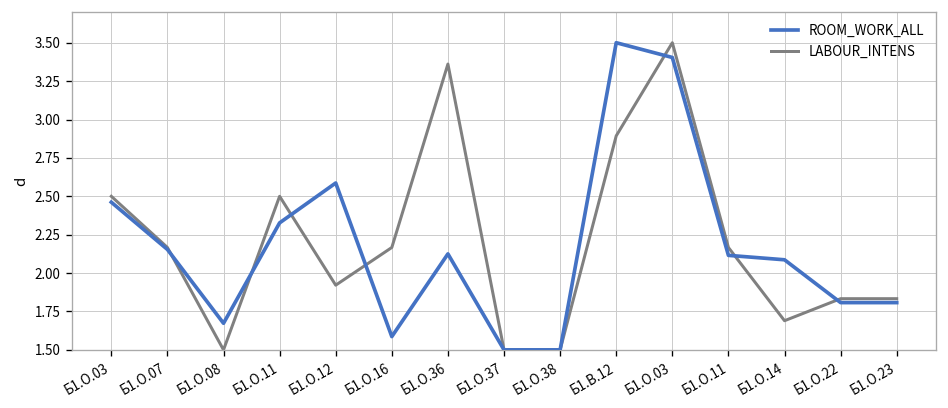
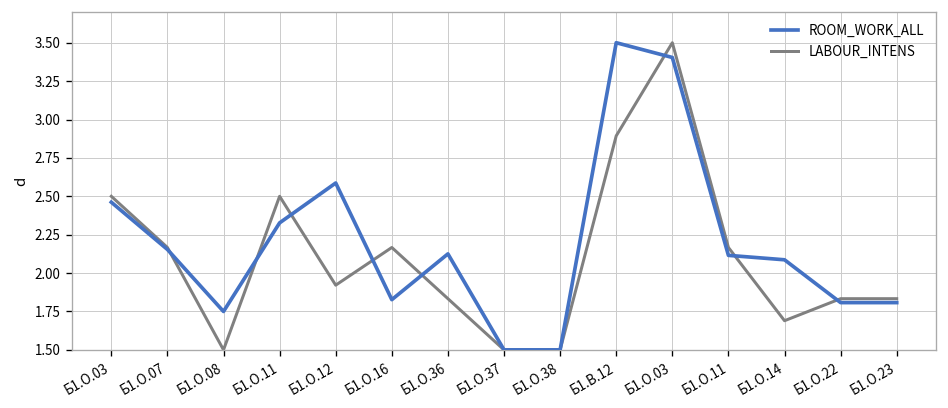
  {
    "ROOM_WORK_ALL": {
-     "Б1.О.08": 1.67,
+     "Б1.О.08": 1.75,
      "Б1.О.12": 2.59,
-     "Б1.О.16": 1.59,
+     "Б1.О.16": 1.83,
      "Б1.О.36": 2.13,
      "Б1.В.12": 3.50,
      "Б1.О.14": 2.09,
      "Б1.О.22": 1.81,
      "Б1.О.23": 1.81
    },
    "LABOUR_INTENS": {
      "Б1.О.08": 1.50,
      "Б1.О.12": 1.92,
      "Б1.О.16": 2.17,
-     "Б1.О.36": 3.36,
+     "Б1.О.36": 1.83,
      "Б1.В.12": 2.89,
      "Б1.О.14": 1.69,
      "Б1.О.22": 1.83,
      "Б1.О.23": 1.83
    }
  }
